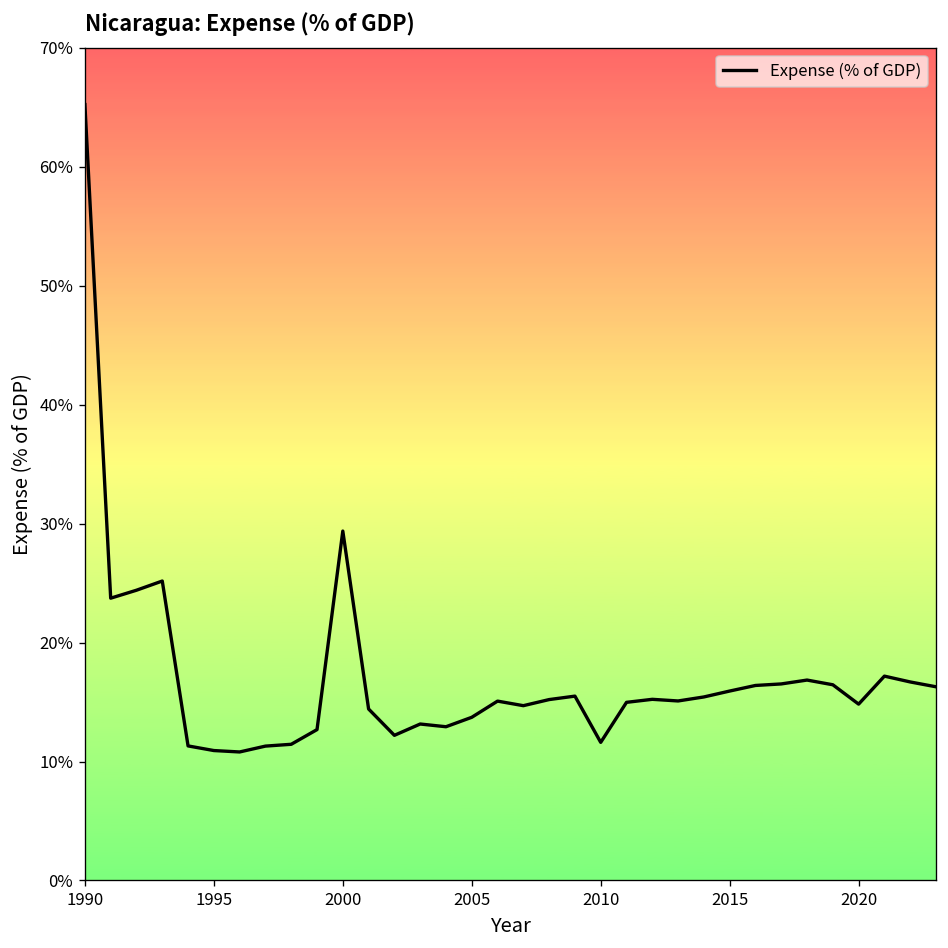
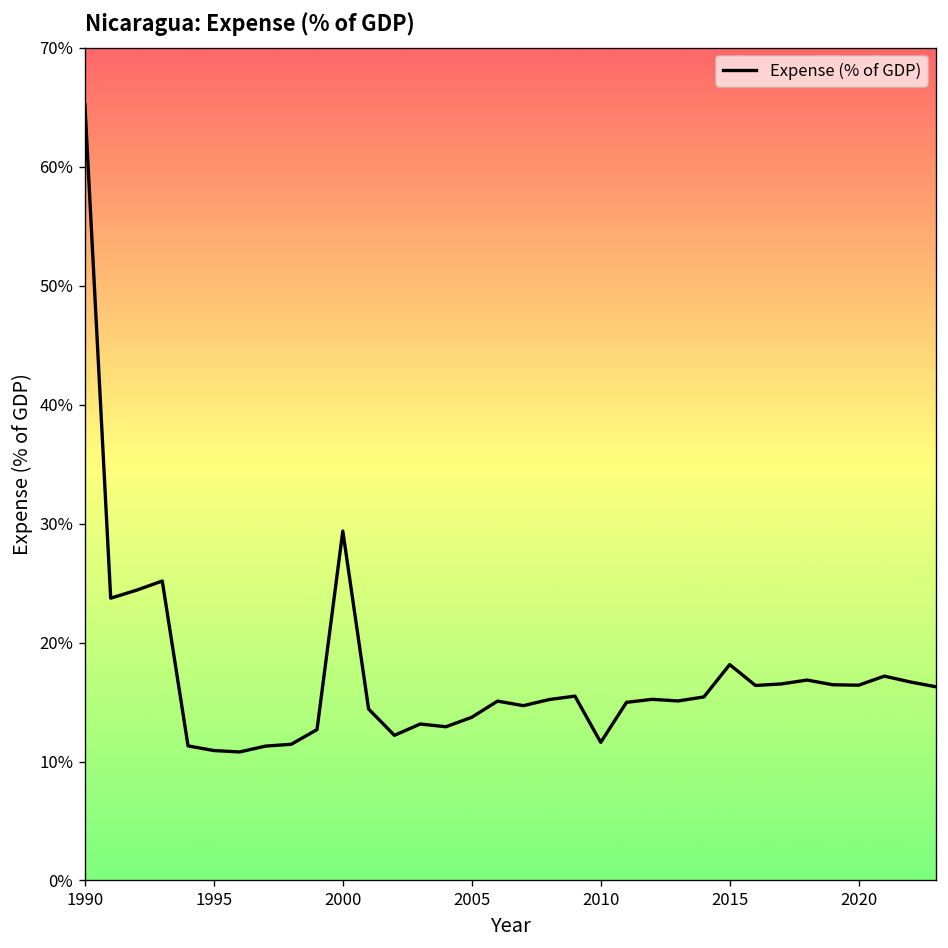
  {
    "1990": "65%",
    "1995": "11%",
    "2000": "29%",
    "2005": "14%",
    "2010": "12%",
-   "2015": "16%",
-   "2020": "15%"
+   "2015": "18%",
+   "2020": "16%"
  }
